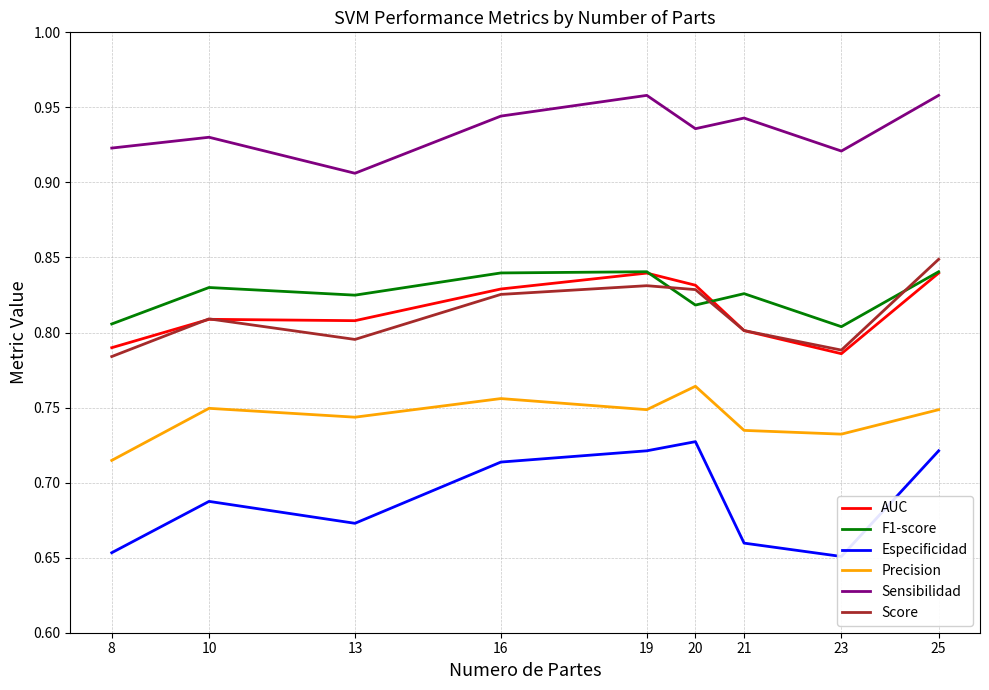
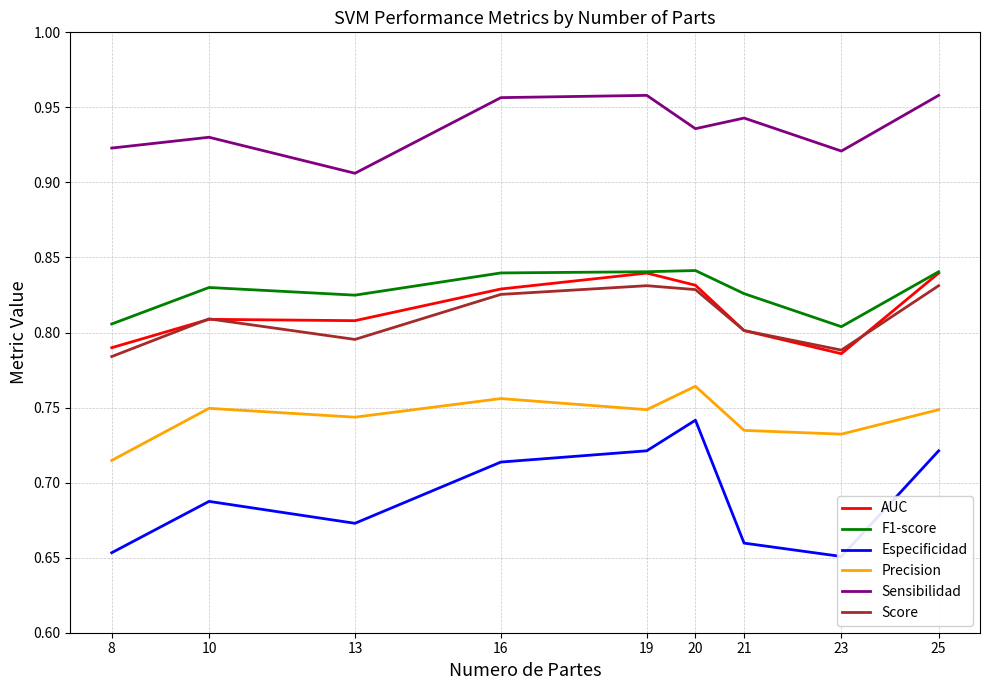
  {
    "AUC": {
      "8": 0.790,
      "13": 0.808,
      "16": 0.829,
      "20": 0.832,
      "23": 0.786
    },
    "F1-score": {
      "8": 0.806,
      "10": 0.830,
      "13": 0.825,
      "16": 0.840,
-     "20": 0.818,
+     "20": 0.841,
      "21": 0.826,
      "23": 0.804
    },
    "Especificidad": {
      "8": 0.653,
      "10": 0.688,
      "13": 0.673,
      "16": 0.714,
      "19": 0.721,
-     "20": 0.727,
+     "20": 0.742,
      "21": 0.660,
      "25": 0.721
    },
    "Precision": {
      "8": 0.715,
      "10": 0.750,
      "13": 0.744,
      "16": 0.756,
      "19": 0.749,
      "20": 0.764,
      "21": 0.735,
      "23": 0.732,
      "25": 0.749
    },
    "Sensibilidad": {
      "8": 0.923,
      "10": 0.930,
      "13": 0.906,
-     "16": 0.944,
+     "16": 0.957,
      "19": 0.958,
      "20": 0.936,
      "21": 0.943,
      "23": 0.921,
      "25": 0.958
    },
    "Score": {
      "8": 0.784,
      "13": 0.795,
      "16": 0.825,
      "19": 0.831,
      "20": 0.829,
      "23": 0.788,
-     "25": 0.849
+     "25": 0.831
    }
  }
